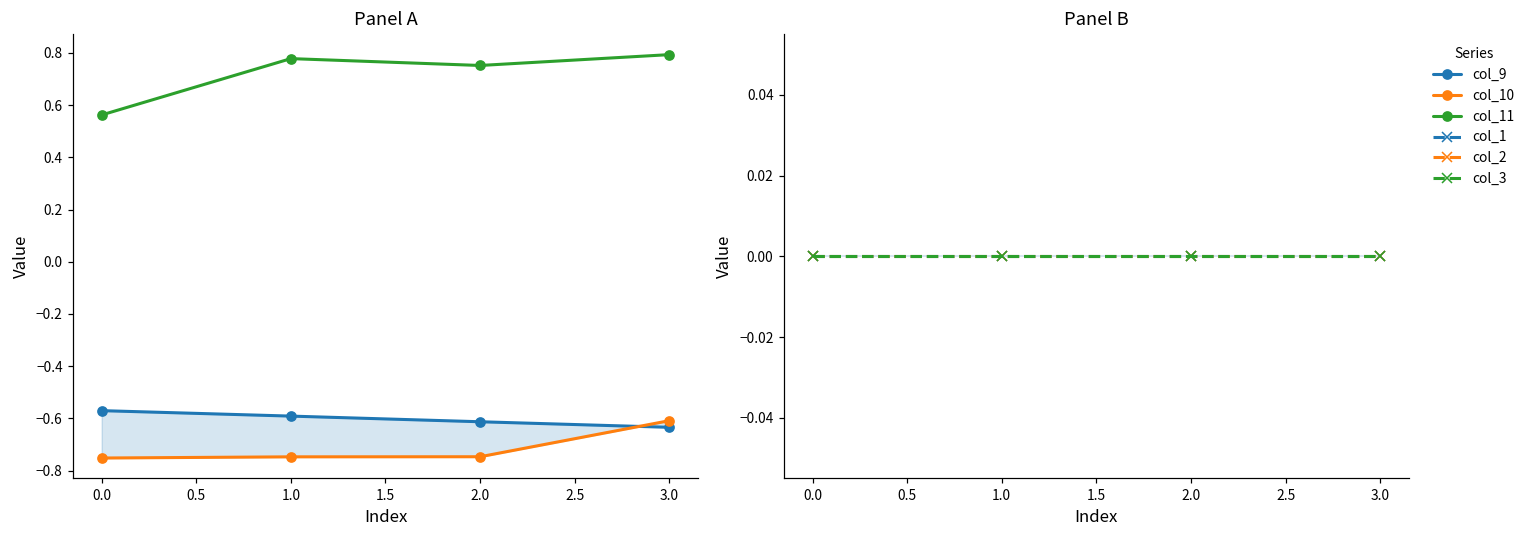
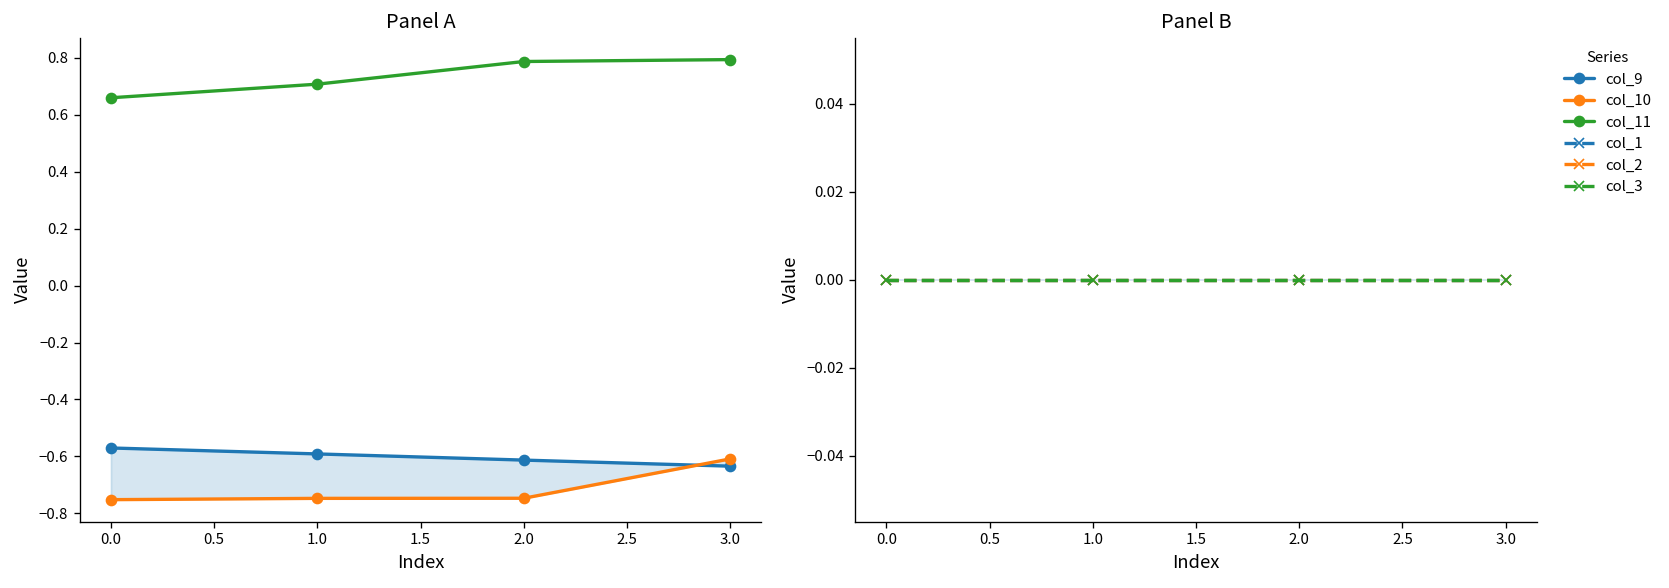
  {
    "Panel A": {
      "col_10": {
        "0.0": -0.75,
        "1.0": -0.75,
        "2.0": -0.75
      },
      "col_11": {
-       "0.0": 0.56,
-       "1.0": 0.78,
-       "2.0": 0.75,
+       "0.0": 0.66,
+       "1.0": 0.71,
+       "2.0": 0.79,
        "3.0": 0.79
      }
    },
    "Panel B": {
      "0.0": 0.000,
      "1.0": 0.000,
      "2.0": 0.000,
      "3.0": 0.000
    }
  }
